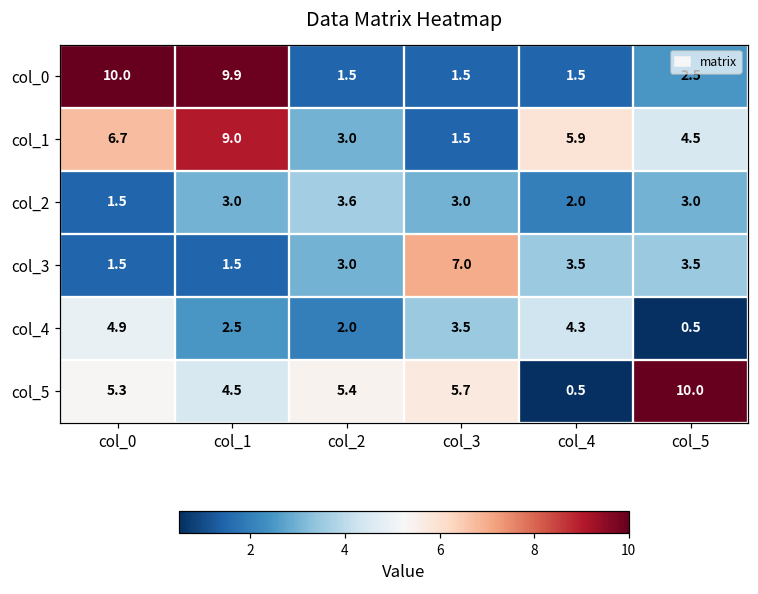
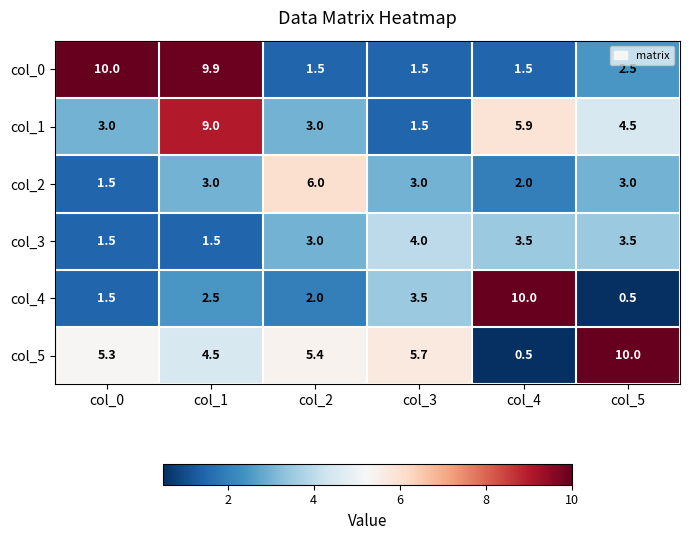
  {
    "col_0": {
      "col_0": 10.0,
      "col_1": 9.9,
      "col_2": 1.5,
      "col_3": 1.5,
      "col_4": 1.5
    },
    "col_1": {
-     "col_0": 6.7,
+     "col_0": 3.0,
      "col_1": 9.0,
      "col_2": 3.0,
      "col_3": 1.5,
      "col_4": 5.9,
      "col_5": 4.5
    },
    "col_2": {
      "col_0": 1.5,
      "col_1": 3.0,
-     "col_2": 3.6,
+     "col_2": 6.0,
      "col_3": 3.0,
      "col_4": 2.0,
      "col_5": 3.0
    },
    "col_3": {
      "col_0": 1.5,
      "col_1": 1.5,
      "col_2": 3.0,
-     "col_3": 7.0,
+     "col_3": 4.0,
      "col_4": 3.5,
      "col_5": 3.5
    },
    "col_4": {
-     "col_0": 4.9,
+     "col_0": 1.5,
      "col_1": 2.5,
      "col_2": 2.0,
      "col_3": 3.5,
-     "col_4": 4.3,
+     "col_4": 10.0,
      "col_5": 0.5
    },
    "col_5": {
      "col_0": 5.3,
      "col_1": 4.5,
      "col_2": 5.4,
      "col_3": 5.7,
      "col_4": 0.5,
      "col_5": 10.0
    }
  }
